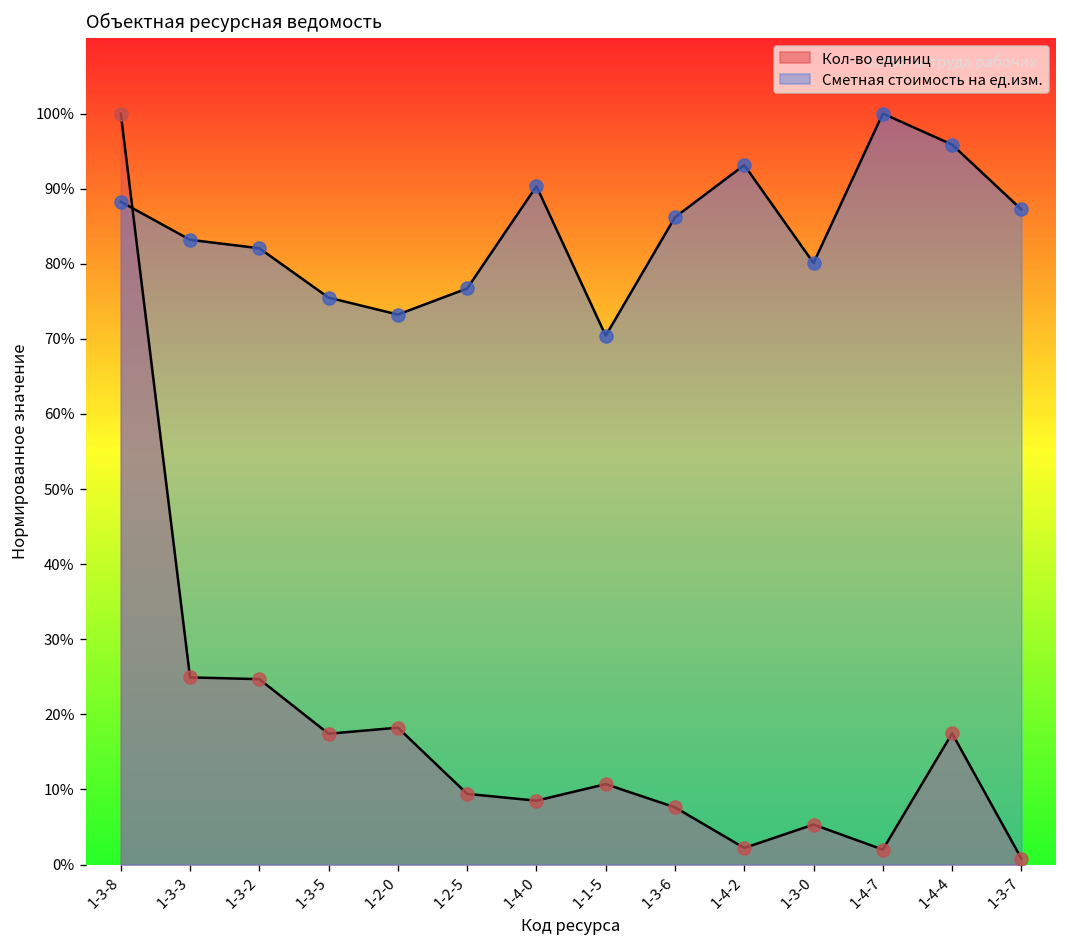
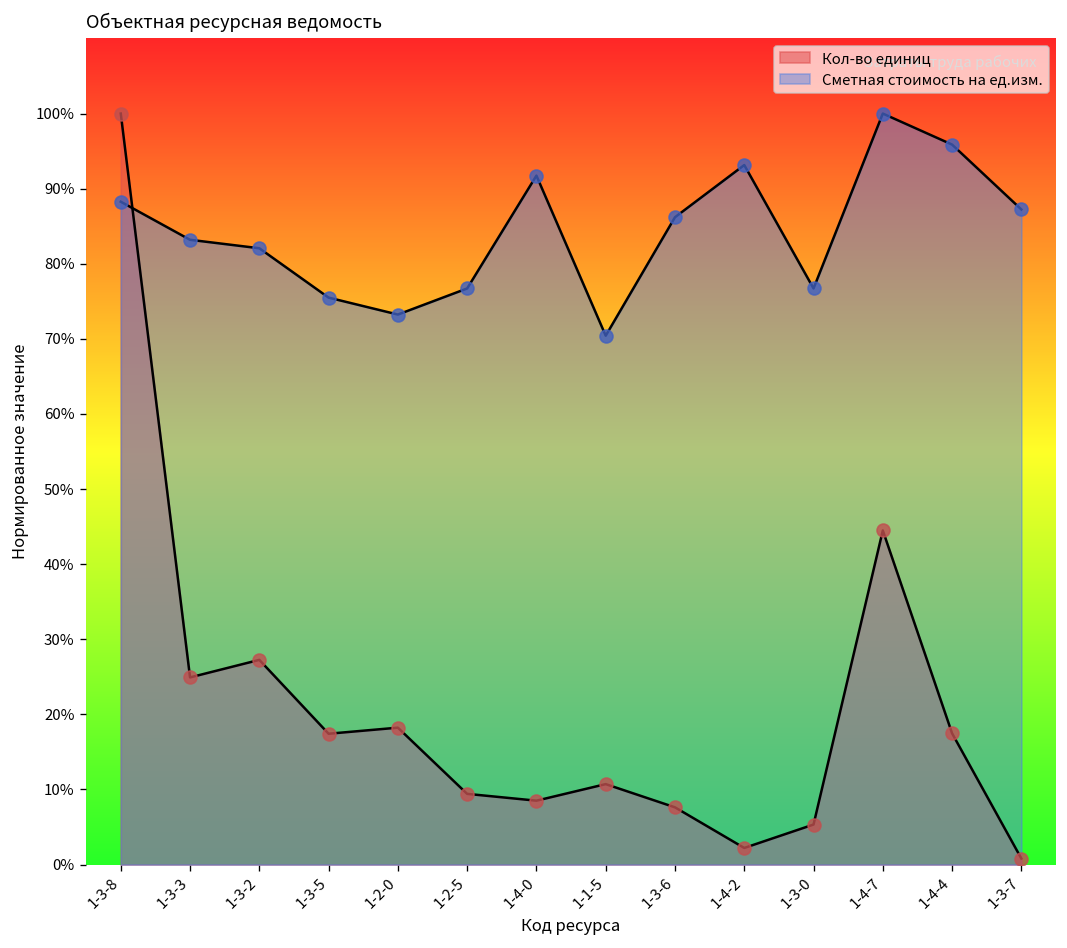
  {
    "Кол-во единиц": {
      "1-3-8": "100%",
      "1-3-3": "25%",
-     "1-3-2": "25%",
+     "1-3-2": "27%",
      "1-3-5": "17%",
      "1-2-0": "18%",
      "1-2-5": "9%",
      "1-4-0": "9%",
      "1-1-5": "11%",
      "1-3-6": "8%",
      "1-4-2": "2%",
      "1-3-0": "5%",
-     "1-4-7": "2%",
+     "1-4-7": "44%",
      "1-4-4": "17%",
      "1-3-7": "1%"
    },
    "Сметная стоимость на ед.изм.": {
      "1-3-8": "88%",
      "1-3-3": "83%",
      "1-3-2": "82%",
      "1-3-5": "75%",
      "1-2-0": "73%",
      "1-2-5": "77%",
-     "1-4-0": "90%",
+     "1-4-0": "92%",
      "1-1-5": "70%",
      "1-3-6": "86%",
      "1-4-2": "93%",
-     "1-3-0": "80%",
+     "1-3-0": "77%",
      "1-4-7": "100%",
      "1-4-4": "96%",
      "1-3-7": "87%"
    }
  }
